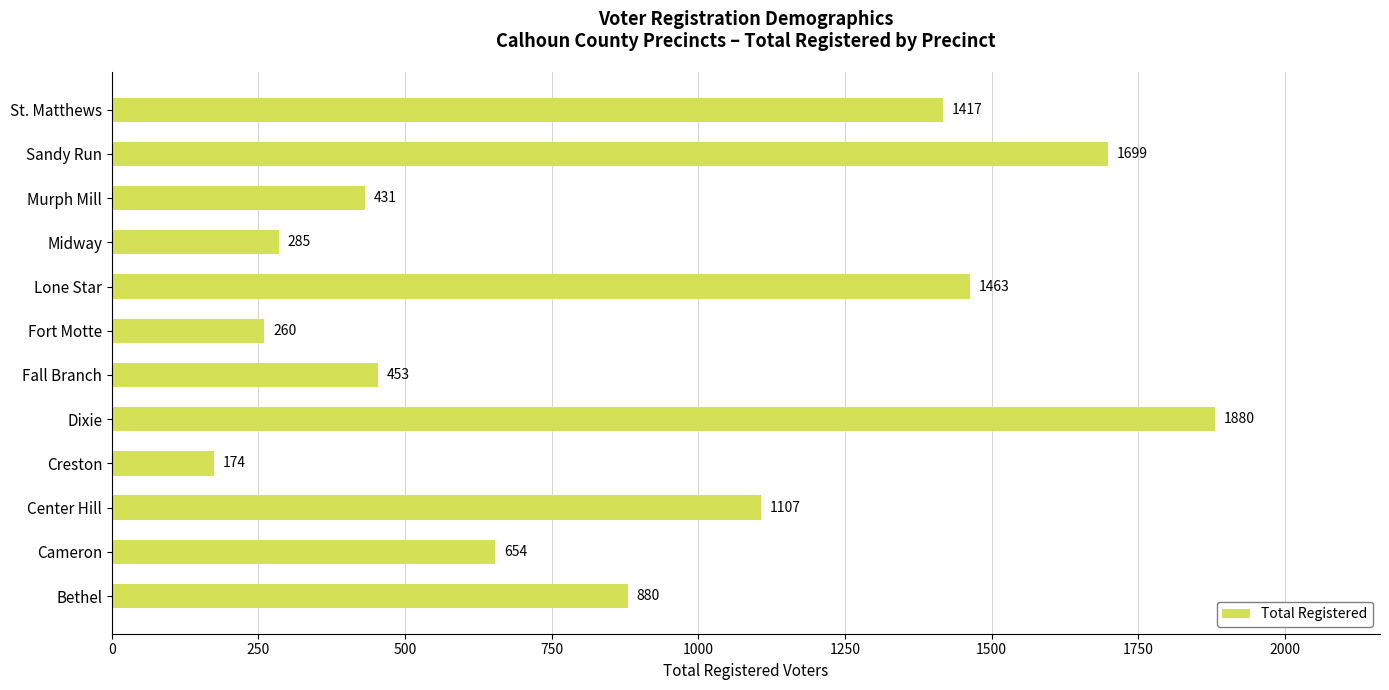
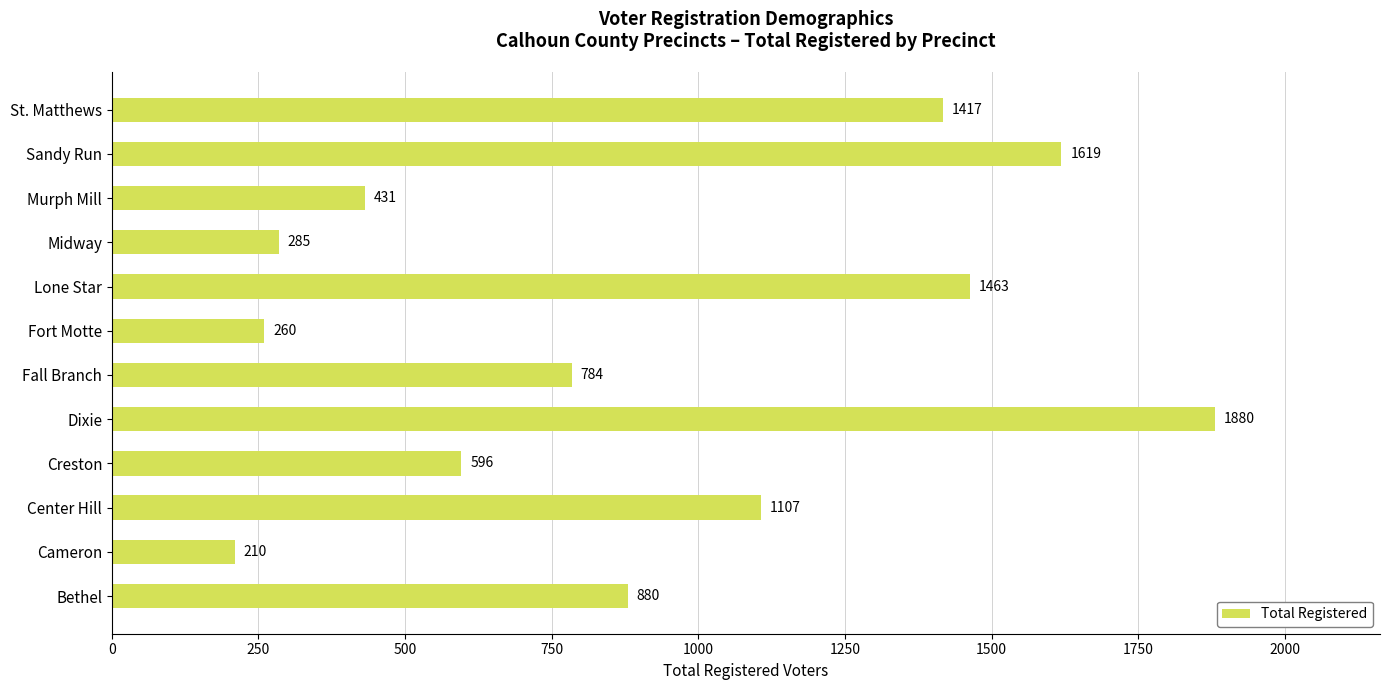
  {
    "St. Matthews": 1417,
-   "Sandy Run": 1699,
+   "Sandy Run": 1619,
    "Murph Mill": 431,
    "Midway": 285,
    "Lone Star": 1463,
    "Fort Motte": 260,
-   "Fall Branch": 453,
+   "Fall Branch": 784,
    "Dixie": 1880,
-   "Creston": 174,
+   "Creston": 596,
    "Center Hill": 1107,
-   "Cameron": 654,
+   "Cameron": 210,
    "Bethel": 880
  }
